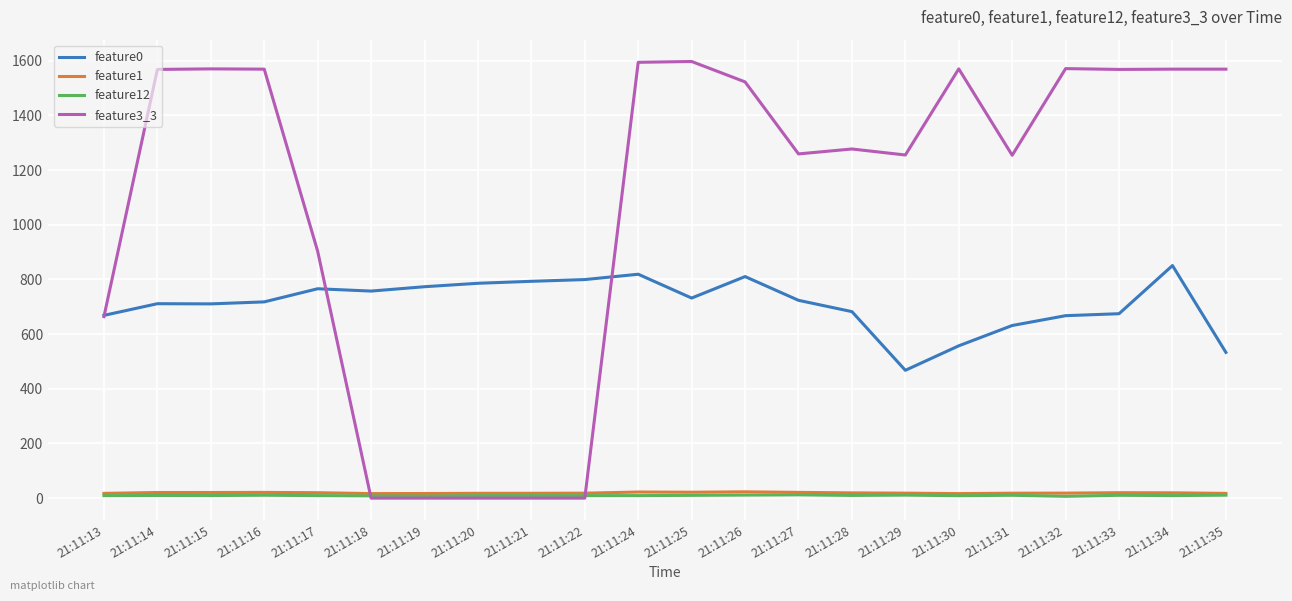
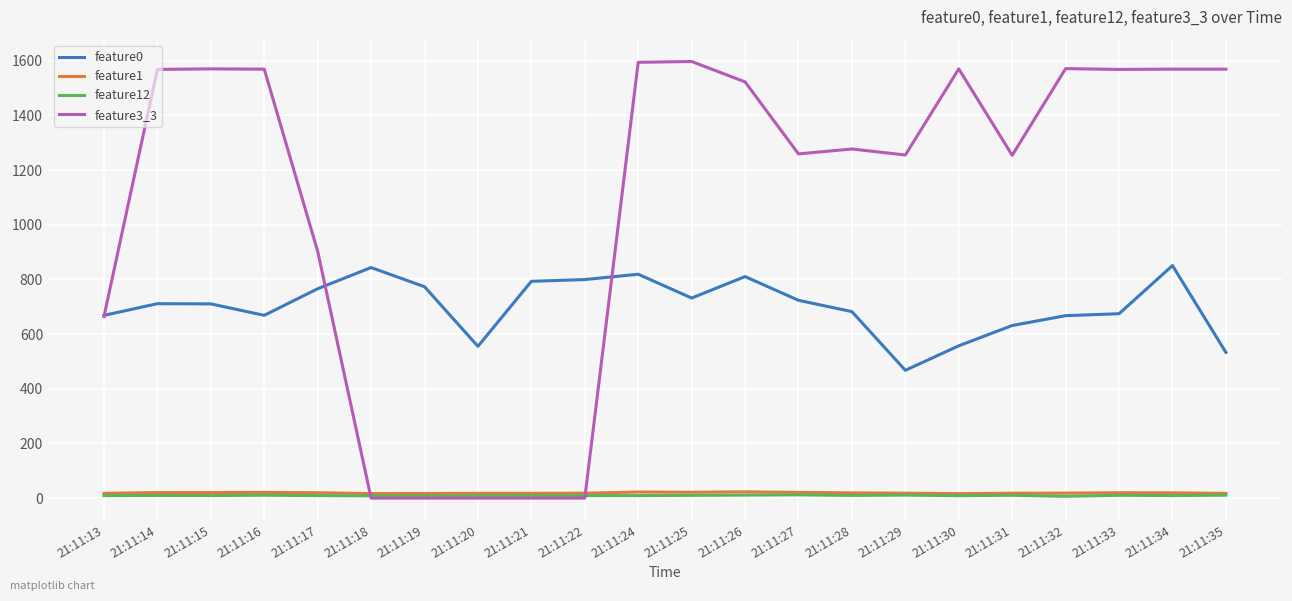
  {
    "feature0": {
      "21:11:14": 710,
      "21:11:15": 710,
-     "21:11:16": 720,
+     "21:11:16": 670,
      "21:11:17": 770,
-     "21:11:18": 760,
+     "21:11:18": 840,
      "21:11:19": 770,
-     "21:11:20": 790,
+     "21:11:20": 560,
      "21:11:21": 790,
      "21:11:22": 800,
      "21:11:24": 820,
      "21:11:25": 730,
      "21:11:26": 810,
      "21:11:27": 720,
      "21:11:28": 680,
      "21:11:29": 470,
      "21:11:30": 560,
      "21:11:31": 630,
      "21:11:32": 670,
      "21:11:33": 670,
      "21:11:34": 850,
      "21:11:35": 530
    },
    "feature1": {
      "21:11:14": 20,
      "21:11:15": 20,
      "21:11:16": 20,
      "21:11:17": 20,
      "21:11:24": 20,
      "21:11:25": 20,
      "21:11:26": 20,
      "21:11:32": 20,
      "21:11:33": 20,
      "21:11:34": 20
    },
    "feature12": {
      "21:11:14": 10,
      "21:11:15": 10,
      "21:11:16": 10,
      "21:11:17": 10,
      "21:11:24": 10,
      "21:11:25": 10,
      "21:11:26": 10,
      "21:11:32": 10,
      "21:11:33": 10,
      "21:11:34": 10
    },
    "feature3_3": {
      "21:11:15": 1570,
      "21:11:16": 1570,
      "21:11:17": 900,
      "21:11:24": 1590,
      "21:11:25": 1600,
      "21:11:26": 1520,
      "21:11:27": 1260,
      "21:11:28": 1280,
      "21:11:29": 1260,
      "21:11:30": 1570,
      "21:11:31": 1250,
      "21:11:32": 1570,
      "21:11:33": 1570,
      "21:11:34": 1570,
      "21:11:35": 1570
    }
  }
